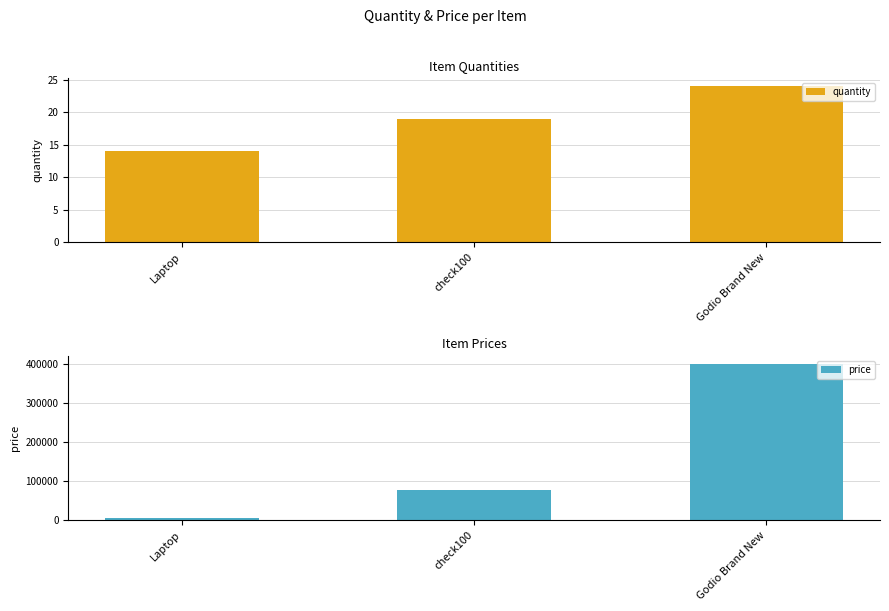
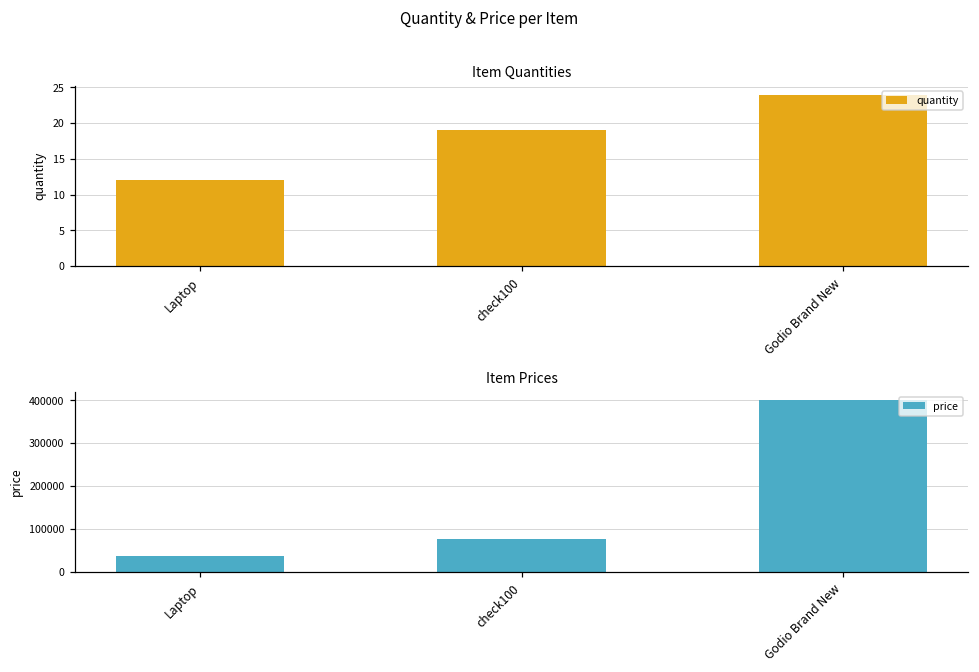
  {
    "Item Quantities": {
-     "Laptop": 14,
+     "Laptop": 12,
      "check100": 19,
      "Godio Brand New": 24
    },
    "Item Prices": {
-     "Laptop": 10000,
+     "Laptop": 40000,
      "check100": 80000,
      "Godio Brand New": 400000
    }
  }
